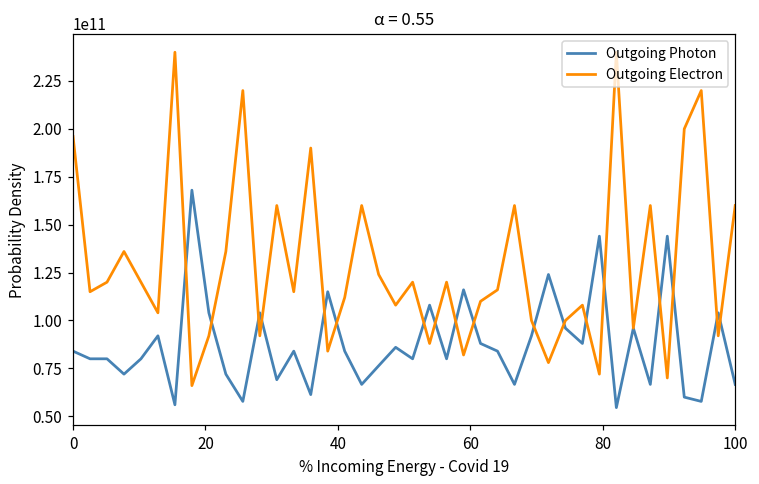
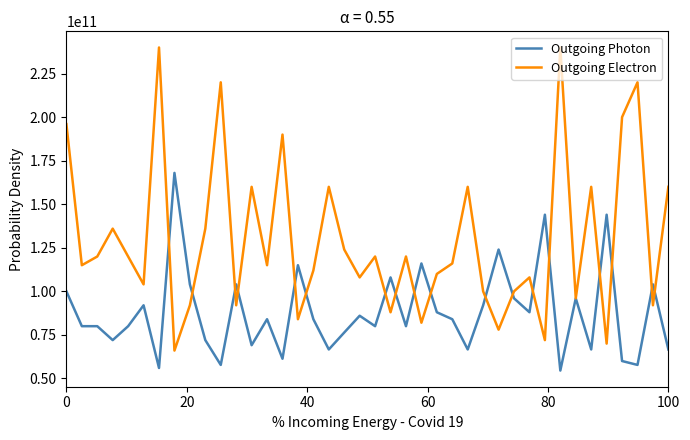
  {
    "Outgoing Photon": {
-     "0": 84000000000,
+     "0": 100000000000,
      "100": 67000000000
    },
    "Outgoing Electron": {
      "0": 196000000000,
      "100": 160000000000
    }
  }
